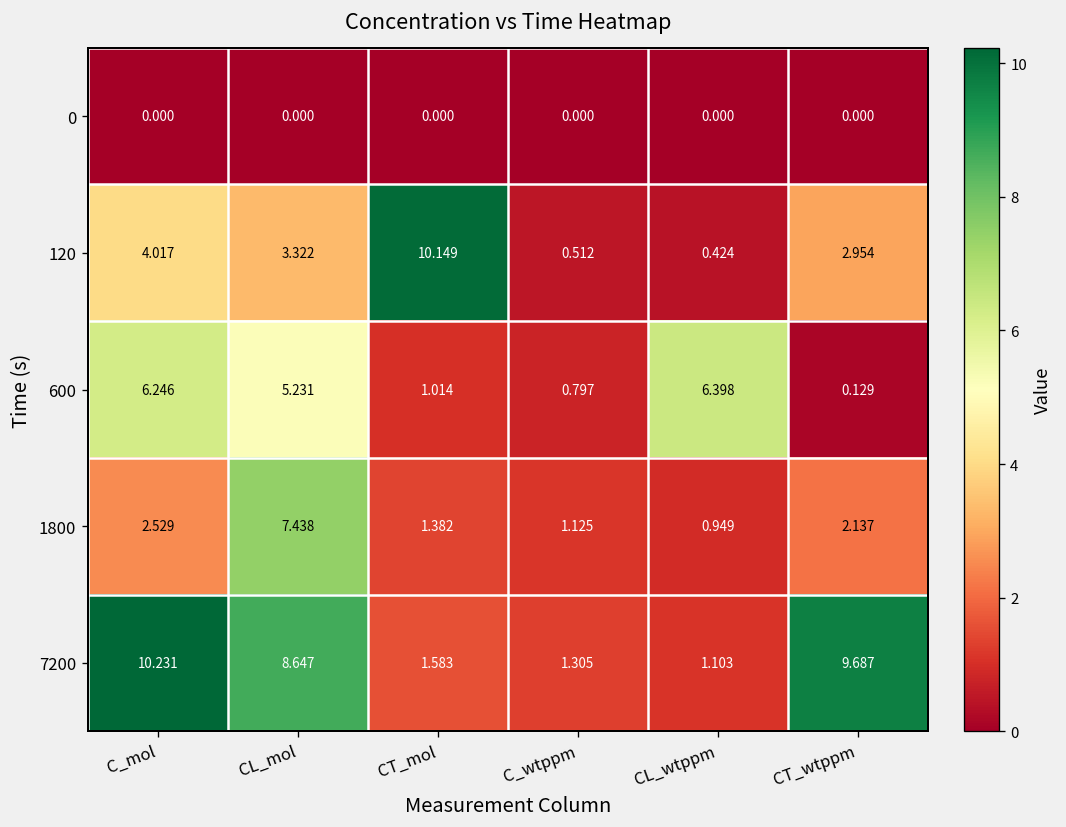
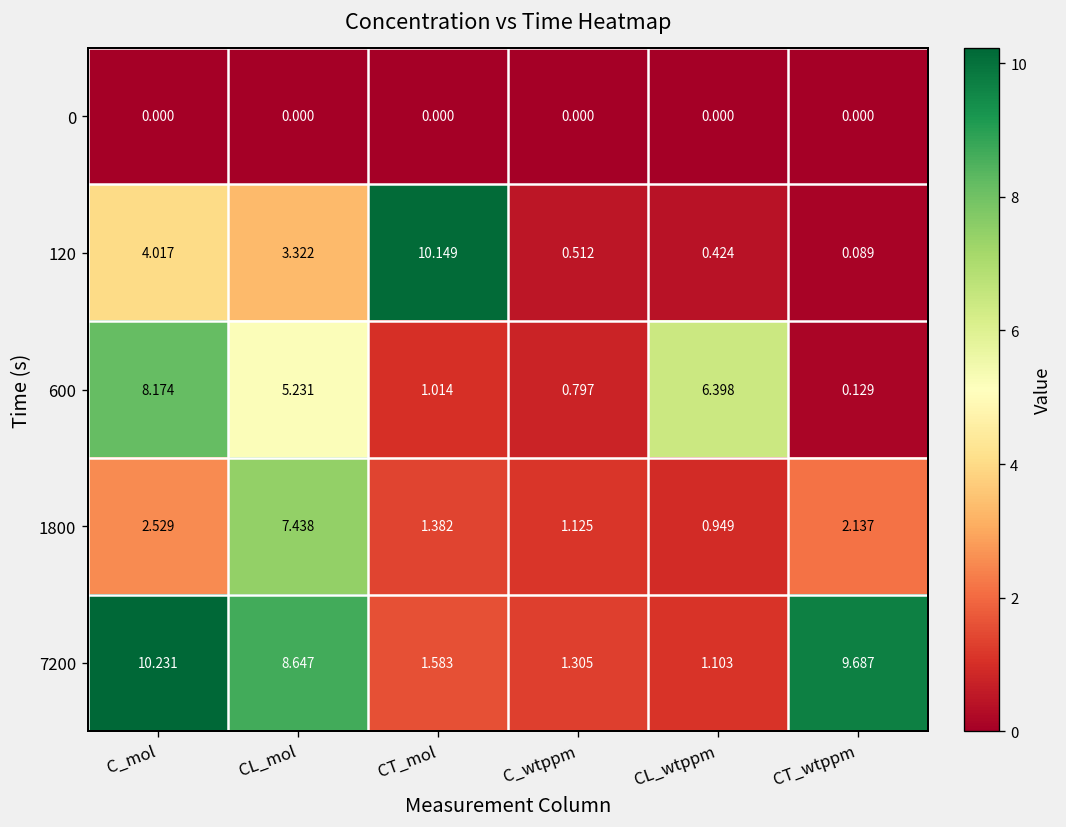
  {
    "0": {
      "C_mol": 0.000,
      "CL_mol": 0.000,
      "CT_mol": 0.000,
      "C_wtppm": 0.000,
      "CL_wtppm": 0.000,
      "CT_wtppm": 0.000
    },
    "120": {
      "C_mol": 4.017,
      "CL_mol": 3.322,
      "CT_mol": 10.149,
      "C_wtppm": 0.512,
      "CL_wtppm": 0.424,
-     "CT_wtppm": 2.954
+     "CT_wtppm": 0.089
    },
    "600": {
-     "C_mol": 6.246,
+     "C_mol": 8.174,
      "CL_mol": 5.231,
      "CT_mol": 1.014,
      "C_wtppm": 0.797,
      "CL_wtppm": 6.398,
      "CT_wtppm": 0.129
    },
    "1800": {
      "C_mol": 2.529,
      "CL_mol": 7.438,
      "CT_mol": 1.382,
      "C_wtppm": 1.125,
      "CL_wtppm": 0.949,
      "CT_wtppm": 2.137
    },
    "7200": {
      "C_mol": 10.231,
      "CL_mol": 8.647,
      "CT_mol": 1.583,
      "C_wtppm": 1.305,
      "CL_wtppm": 1.103,
      "CT_wtppm": 9.687
    }
  }
